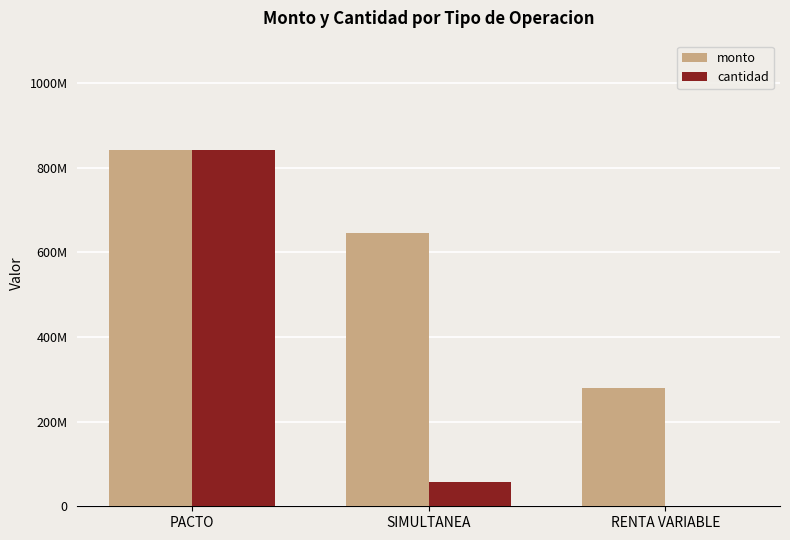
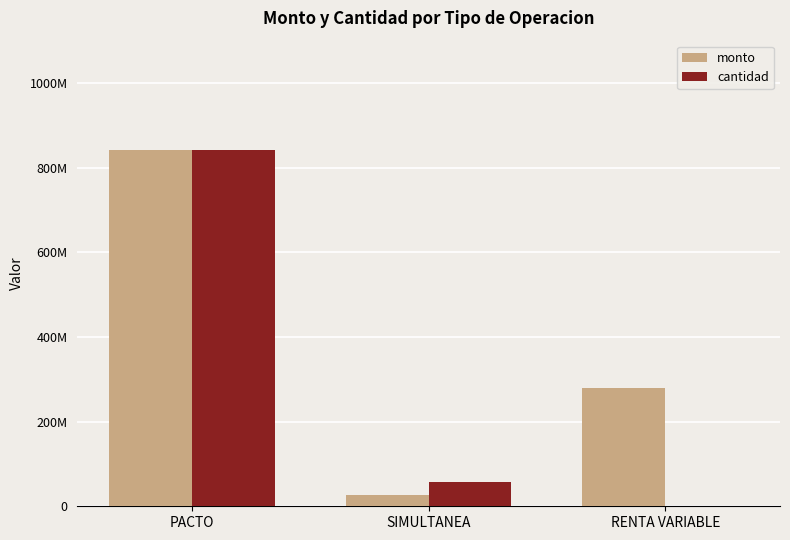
  {
    "monto": {
      "PACTO": 840000000,
-     "SIMULTANEA": 650000000,
+     "SIMULTANEA": 30000000,
      "RENTA VARIABLE": 280000000
    },
    "cantidad": {
      "PACTO": 840000000,
      "SIMULTANEA": 60000000
    }
  }
